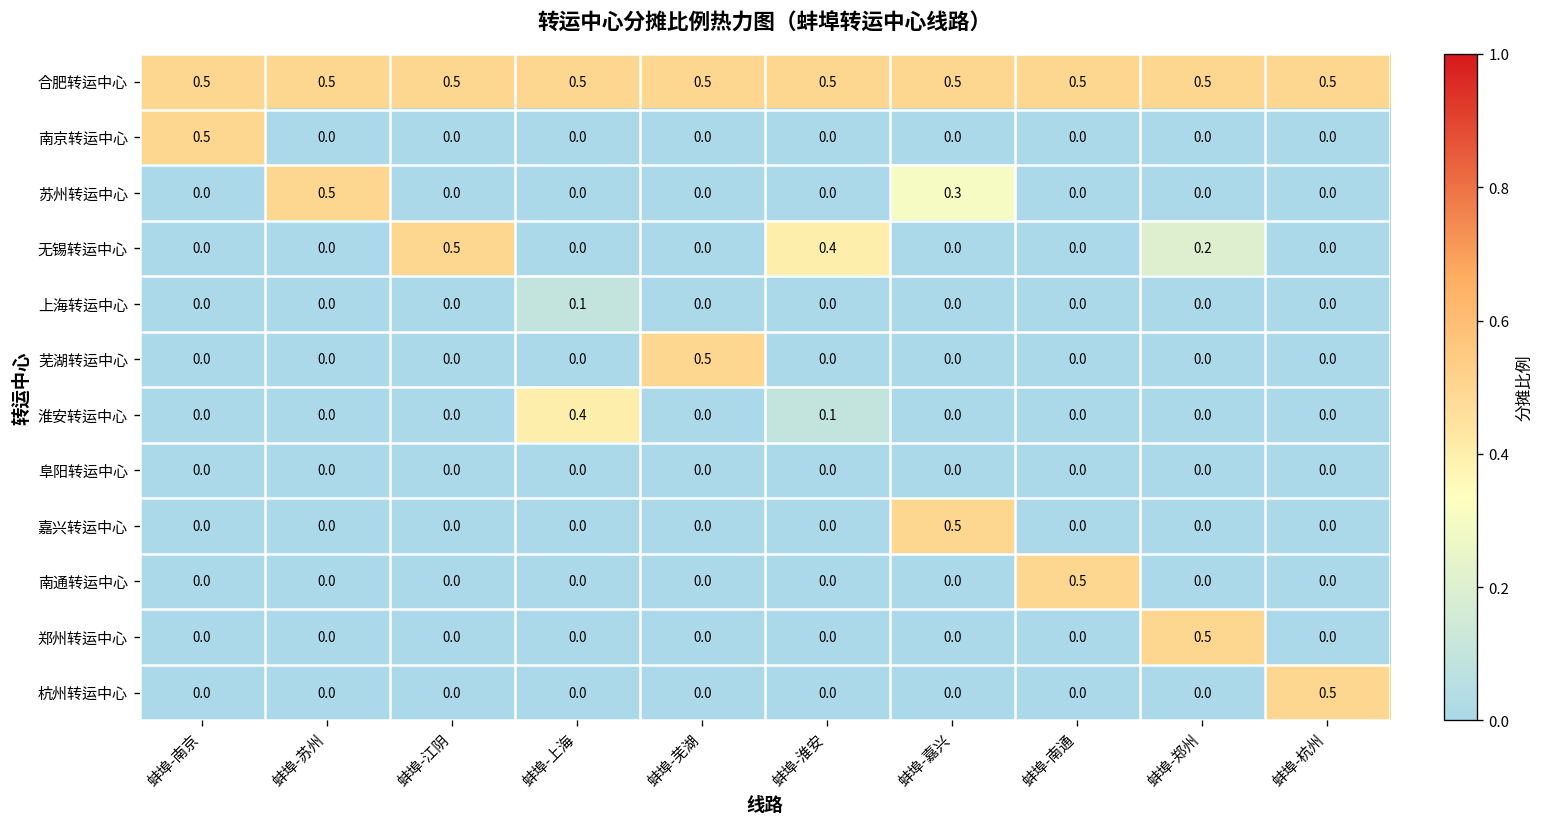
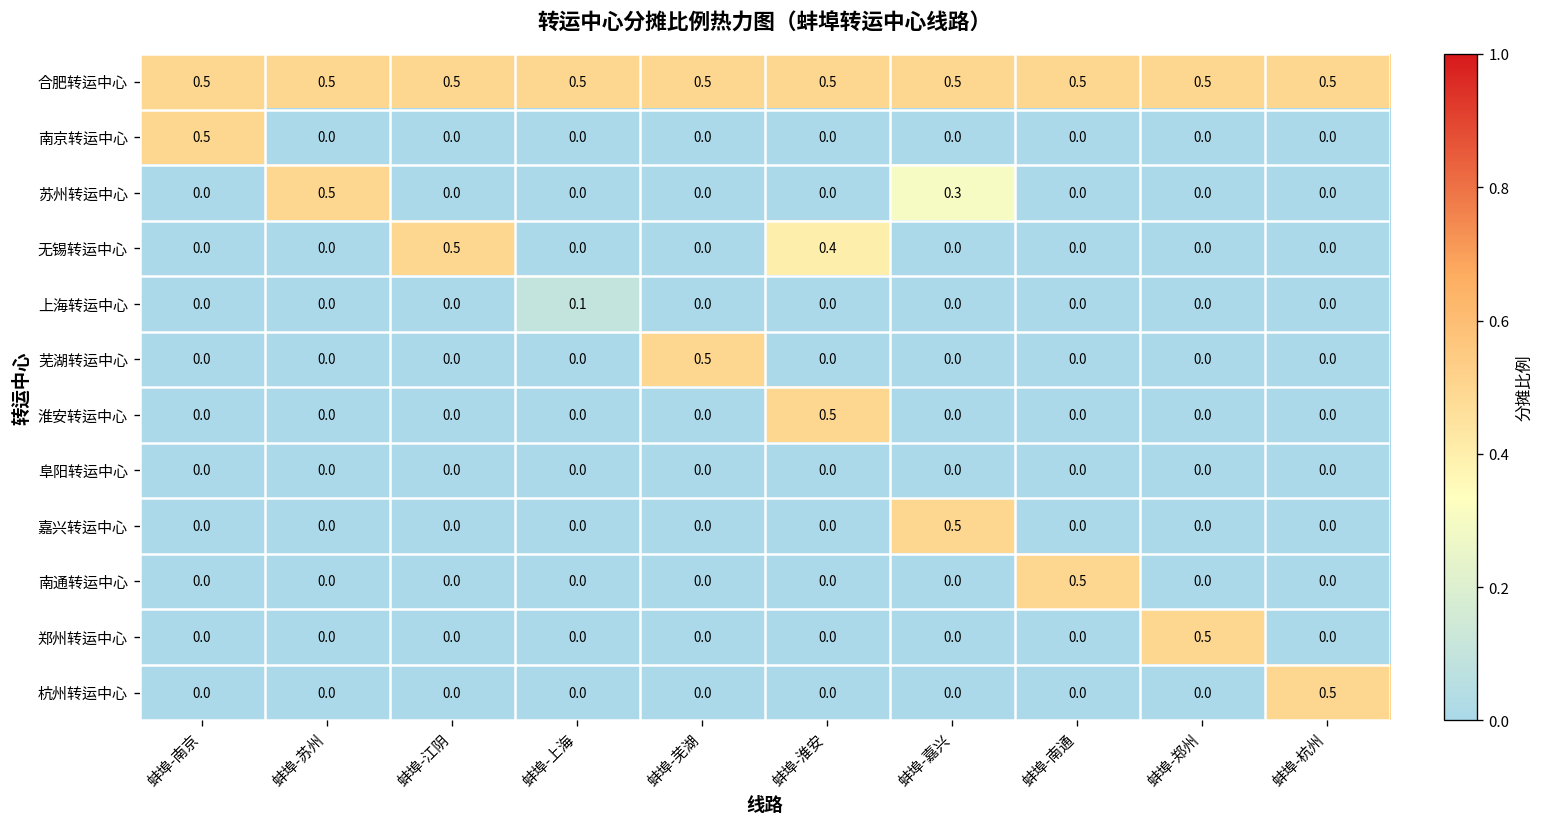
  {
    "合肥转运中心": {
      "蚌埠-南京": 0.5,
      "蚌埠-苏州": 0.5,
      "蚌埠-江阴": 0.5,
      "蚌埠-上海": 0.5,
      "蚌埠-芜湖": 0.5,
      "蚌埠-淮安": 0.5,
      "蚌埠-嘉兴": 0.5,
      "蚌埠-南通": 0.5,
      "蚌埠-郑州": 0.5,
      "蚌埠-杭州": 0.5
    },
    "南京转运中心": {
      "蚌埠-南京": 0.5,
      "蚌埠-苏州": 0.0,
      "蚌埠-江阴": 0.0,
      "蚌埠-上海": 0.0,
      "蚌埠-芜湖": 0.0,
      "蚌埠-淮安": 0.0,
      "蚌埠-嘉兴": 0.0,
      "蚌埠-南通": 0.0,
      "蚌埠-郑州": 0.0,
      "蚌埠-杭州": 0.0
    },
    "苏州转运中心": {
      "蚌埠-南京": 0.0,
      "蚌埠-苏州": 0.5,
      "蚌埠-江阴": 0.0,
      "蚌埠-上海": 0.0,
      "蚌埠-芜湖": 0.0,
      "蚌埠-淮安": 0.0,
      "蚌埠-嘉兴": 0.3,
      "蚌埠-南通": 0.0,
      "蚌埠-郑州": 0.0,
      "蚌埠-杭州": 0.0
    },
    "无锡转运中心": {
      "蚌埠-南京": 0.0,
      "蚌埠-苏州": 0.0,
      "蚌埠-江阴": 0.5,
      "蚌埠-上海": 0.0,
      "蚌埠-芜湖": 0.0,
      "蚌埠-淮安": 0.4,
      "蚌埠-嘉兴": 0.0,
      "蚌埠-南通": 0.0,
-     "蚌埠-郑州": 0.2,
+     "蚌埠-郑州": 0.0,
      "蚌埠-杭州": 0.0
    },
    "上海转运中心": {
      "蚌埠-南京": 0.0,
      "蚌埠-苏州": 0.0,
      "蚌埠-江阴": 0.0,
      "蚌埠-上海": 0.1,
      "蚌埠-芜湖": 0.0,
      "蚌埠-淮安": 0.0,
      "蚌埠-嘉兴": 0.0,
      "蚌埠-南通": 0.0,
      "蚌埠-郑州": 0.0,
      "蚌埠-杭州": 0.0
    },
    "芜湖转运中心": {
      "蚌埠-南京": 0.0,
      "蚌埠-苏州": 0.0,
      "蚌埠-江阴": 0.0,
      "蚌埠-上海": 0.0,
      "蚌埠-芜湖": 0.5,
      "蚌埠-淮安": 0.0,
      "蚌埠-嘉兴": 0.0,
      "蚌埠-南通": 0.0,
      "蚌埠-郑州": 0.0,
      "蚌埠-杭州": 0.0
    },
    "淮安转运中心": {
      "蚌埠-南京": 0.0,
      "蚌埠-苏州": 0.0,
      "蚌埠-江阴": 0.0,
-     "蚌埠-上海": 0.4,
+     "蚌埠-上海": 0.0,
      "蚌埠-芜湖": 0.0,
-     "蚌埠-淮安": 0.1,
+     "蚌埠-淮安": 0.5,
      "蚌埠-嘉兴": 0.0,
      "蚌埠-南通": 0.0,
      "蚌埠-郑州": 0.0,
      "蚌埠-杭州": 0.0
    },
    "阜阳转运中心": {
      "蚌埠-南京": 0.0,
      "蚌埠-苏州": 0.0,
      "蚌埠-江阴": 0.0,
      "蚌埠-上海": 0.0,
      "蚌埠-芜湖": 0.0,
      "蚌埠-淮安": 0.0,
      "蚌埠-嘉兴": 0.0,
      "蚌埠-南通": 0.0,
      "蚌埠-郑州": 0.0,
      "蚌埠-杭州": 0.0
    },
    "嘉兴转运中心": {
      "蚌埠-南京": 0.0,
      "蚌埠-苏州": 0.0,
      "蚌埠-江阴": 0.0,
      "蚌埠-上海": 0.0,
      "蚌埠-芜湖": 0.0,
      "蚌埠-淮安": 0.0,
      "蚌埠-嘉兴": 0.5,
      "蚌埠-南通": 0.0,
      "蚌埠-郑州": 0.0,
      "蚌埠-杭州": 0.0
    },
    "南通转运中心": {
      "蚌埠-南京": 0.0,
      "蚌埠-苏州": 0.0,
      "蚌埠-江阴": 0.0,
      "蚌埠-上海": 0.0,
      "蚌埠-芜湖": 0.0,
      "蚌埠-淮安": 0.0,
      "蚌埠-嘉兴": 0.0,
      "蚌埠-南通": 0.5,
      "蚌埠-郑州": 0.0,
      "蚌埠-杭州": 0.0
    },
    "郑州转运中心": {
      "蚌埠-南京": 0.0,
      "蚌埠-苏州": 0.0,
      "蚌埠-江阴": 0.0,
      "蚌埠-上海": 0.0,
      "蚌埠-芜湖": 0.0,
      "蚌埠-淮安": 0.0,
      "蚌埠-嘉兴": 0.0,
      "蚌埠-南通": 0.0,
      "蚌埠-郑州": 0.5,
      "蚌埠-杭州": 0.0
    },
    "杭州转运中心": {
      "蚌埠-南京": 0.0,
      "蚌埠-苏州": 0.0,
      "蚌埠-江阴": 0.0,
      "蚌埠-上海": 0.0,
      "蚌埠-芜湖": 0.0,
      "蚌埠-淮安": 0.0,
      "蚌埠-嘉兴": 0.0,
      "蚌埠-南通": 0.0,
      "蚌埠-郑州": 0.0,
      "蚌埠-杭州": 0.5
    }
  }
